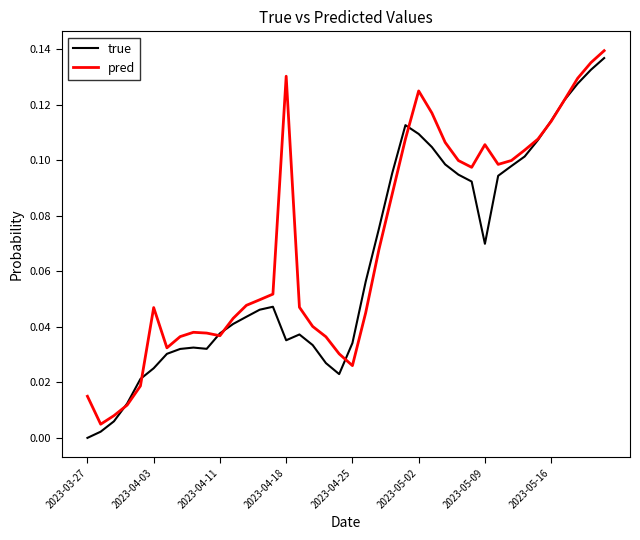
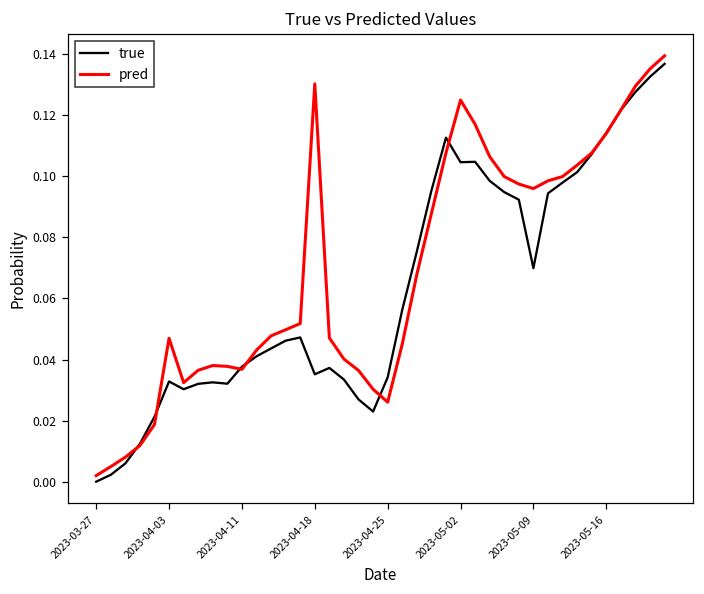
  {
    "true": {
      "2023-03-27": 0.000,
-     "2023-04-03": 0.025,
+     "2023-04-03": 0.033,
      "2023-04-18": 0.035,
      "2023-04-25": 0.034,
-     "2023-05-02": 0.110,
+     "2023-05-02": 0.105,
      "2023-05-09": 0.070
    },
    "pred": {
-     "2023-03-27": 0.015,
+     "2023-03-27": 0.002,
      "2023-04-03": 0.047,
      "2023-04-18": 0.130,
      "2023-04-25": 0.026,
      "2023-05-02": 0.125,
-     "2023-05-09": 0.106
+     "2023-05-09": 0.096
    }
  }
